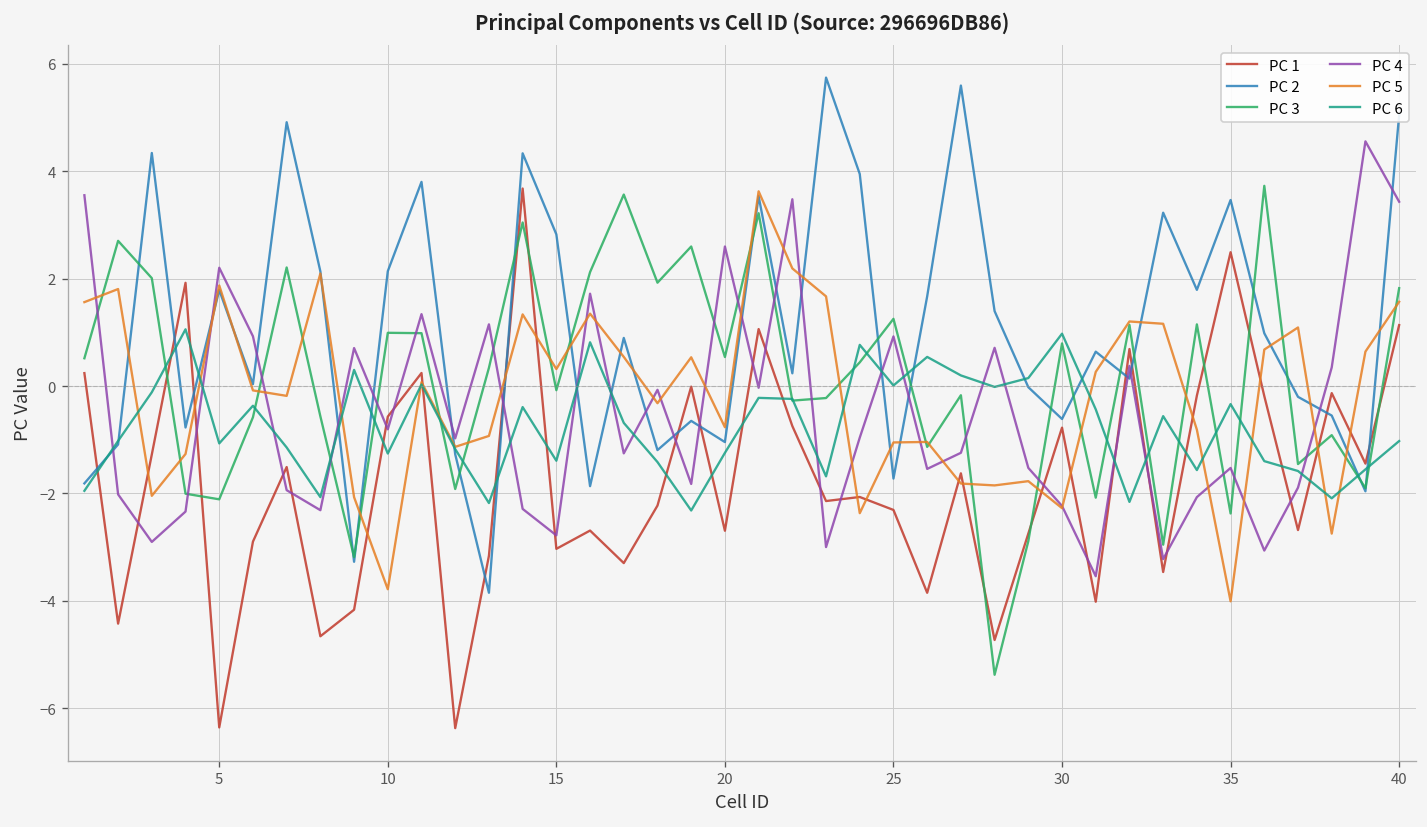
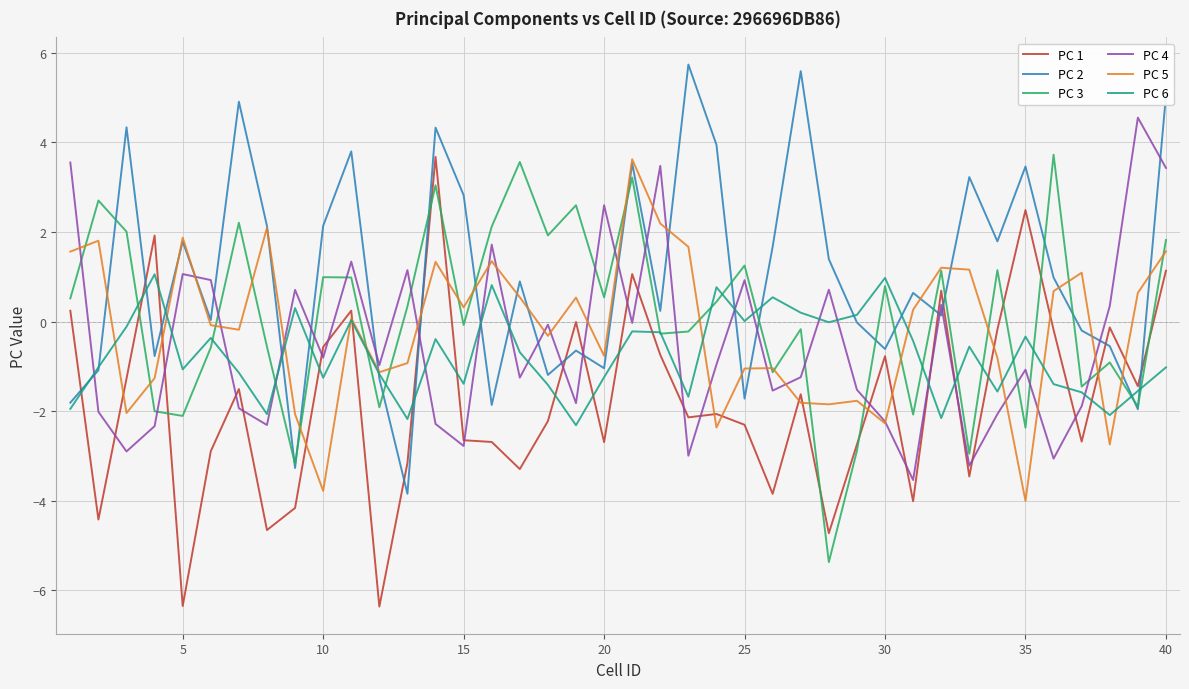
  {
    "PC 1": {
      "5": -6.4,
      "10": -0.6,
-     "15": -3.0,
+     "15": -2.7,
      "20": -2.7,
      "25": -2.3,
      "30": -0.8,
      "35": 2.5,
      "40": 1.1
    },
    "PC 2": {
      "5": 1.8,
      "10": 2.1,
      "15": 2.8,
      "20": -1.0,
      "25": -1.7,
      "30": -0.6,
      "35": 3.5
    },
    "PC 4": {
-     "5": 2.2,
+     "5": 1.1,
      "10": -0.8,
      "15": -2.8,
      "20": 2.6,
      "25": 0.9,
-     "35": -1.5,
+     "35": -1.1,
      "40": 3.4
    },
    "PC 5": {
      "5": 1.9,
      "10": -3.8,
      "15": 0.3,
      "20": -0.8,
      "25": -1.0,
      "35": -4.0,
      "40": 1.6
    }
  }
